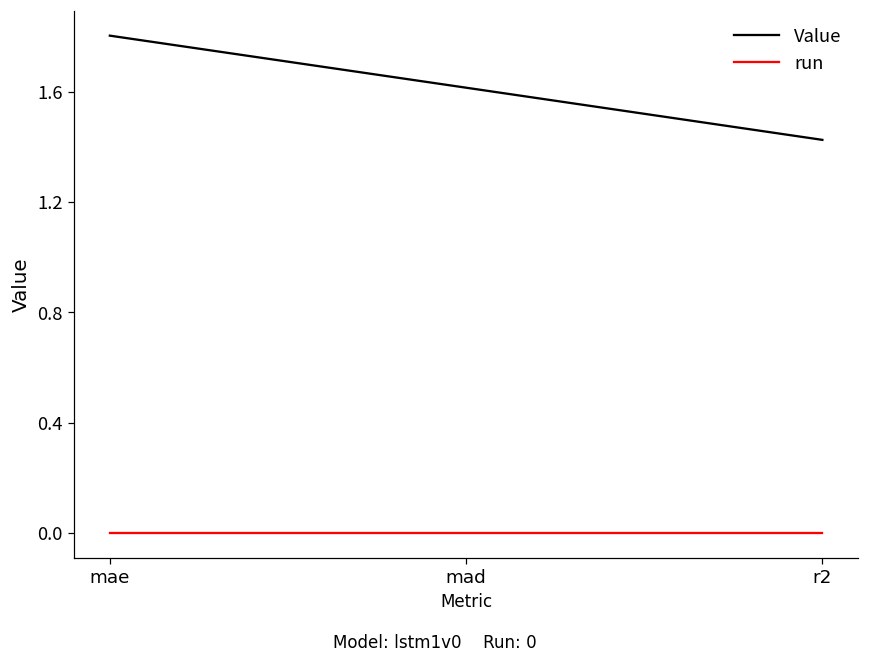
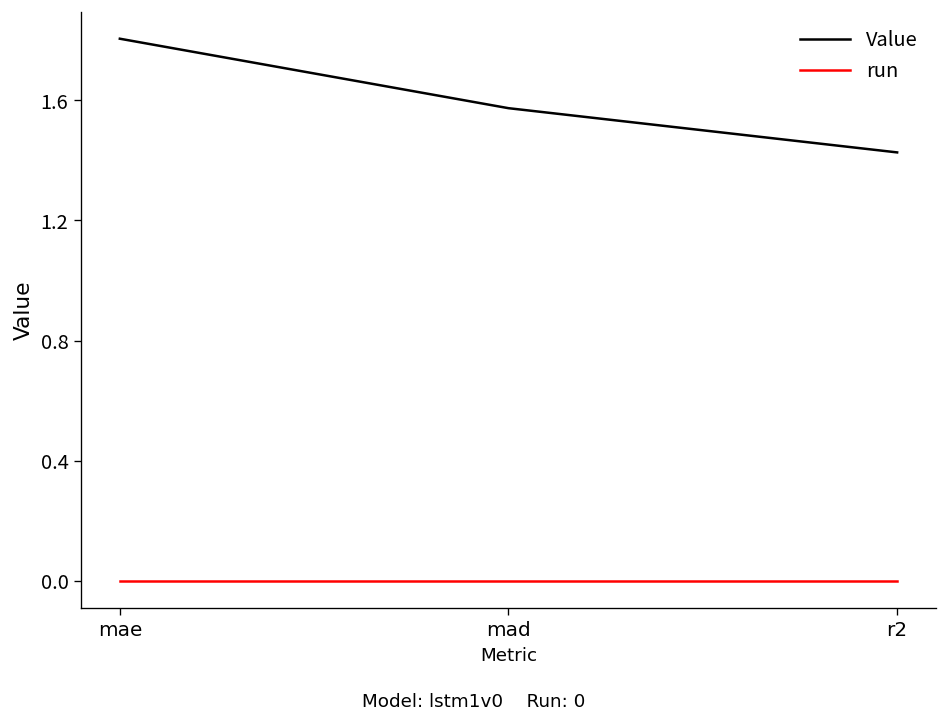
  {
    "Value": {
      "mae": 1.80,
-     "mad": 1.62,
+     "mad": 1.57,
      "r2": 1.43
    },
    "run": {
      "mae": 0.00,
      "mad": 0.00,
      "r2": 0.00
    }
  }
